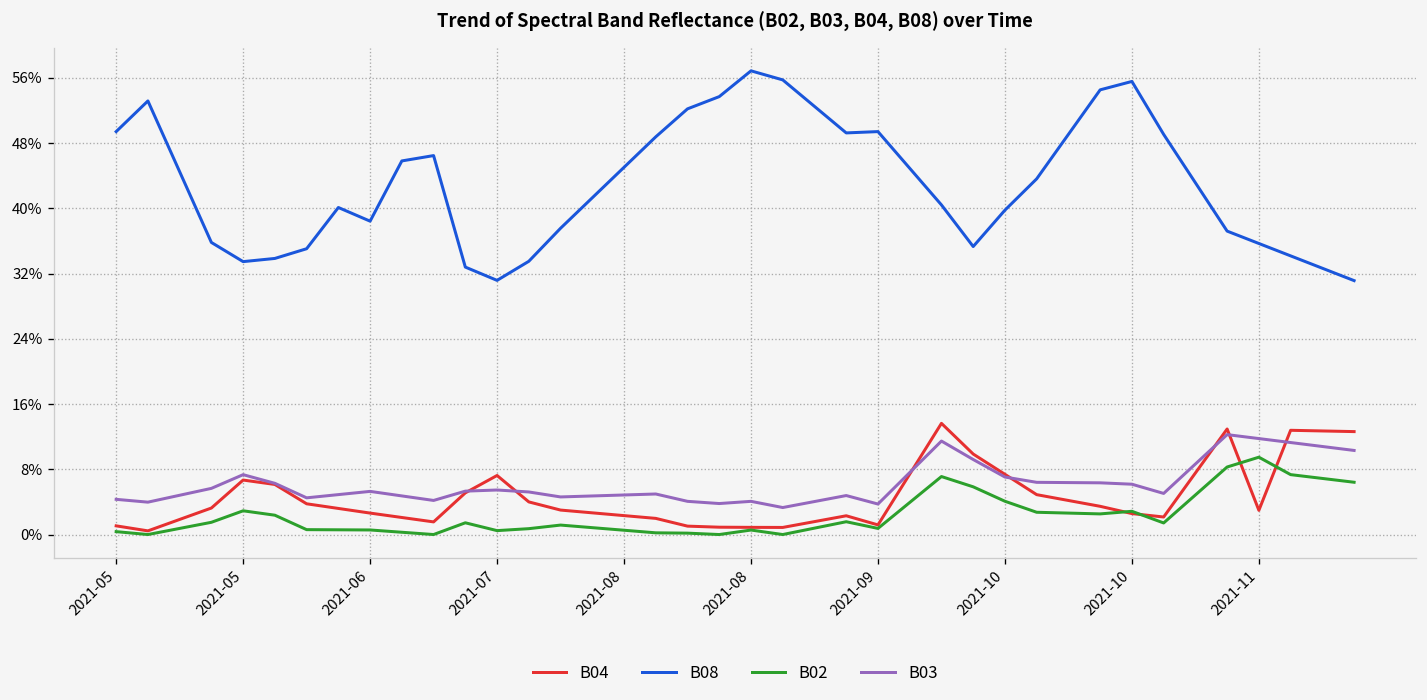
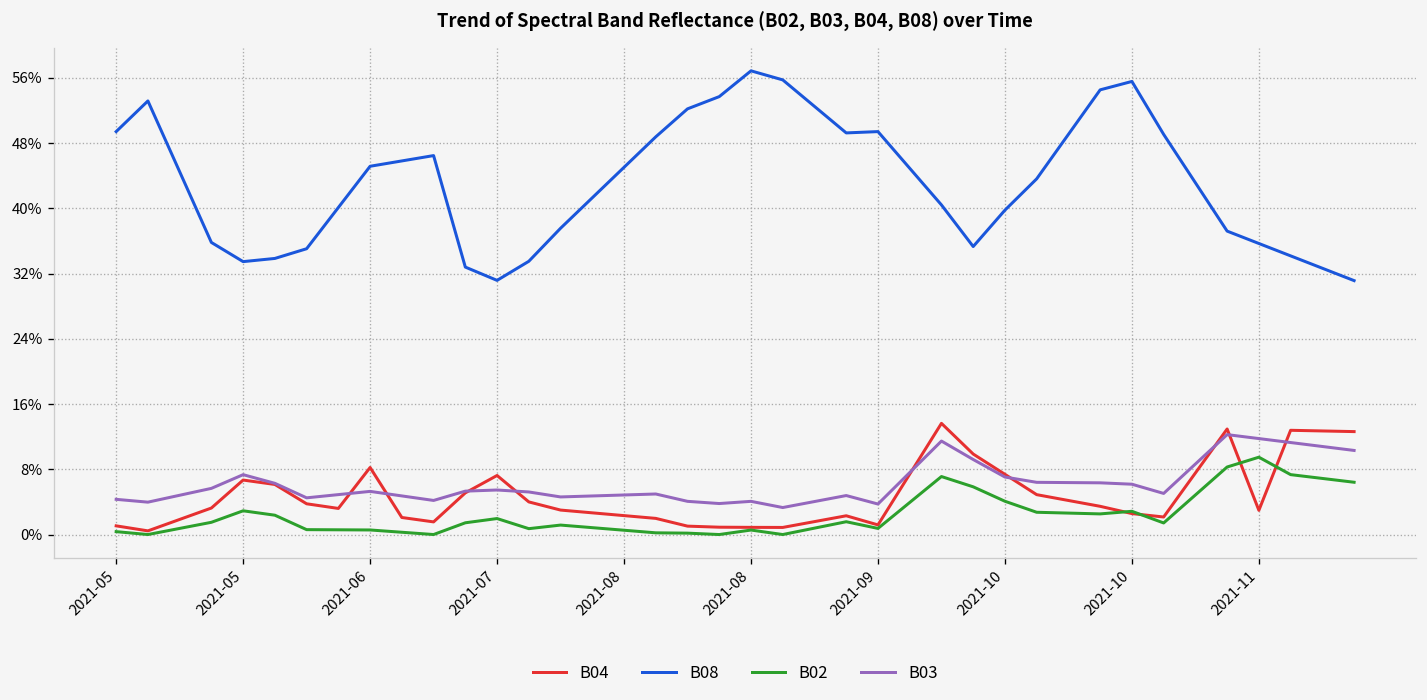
  {
    "B04": {
-     "2021-06": "3%",
+     "2021-06": "8%",
      "2021-07": "7%",
      "2021-09": "1%",
      "2021-11": "3%"
    },
    "B08": {
-     "2021-06": "38%",
+     "2021-06": "45%",
      "2021-07": "31%",
      "2021-09": "49%",
      "2021-11": "36%"
    },
    "B02": {
      "2021-06": "1%",
-     "2021-07": "0%",
+     "2021-07": "2%",
      "2021-09": "1%",
      "2021-11": "9%"
    },
    "B03": {
      "2021-06": "5%",
      "2021-07": "5%",
      "2021-09": "4%",
      "2021-11": "12%"
    }
  }
